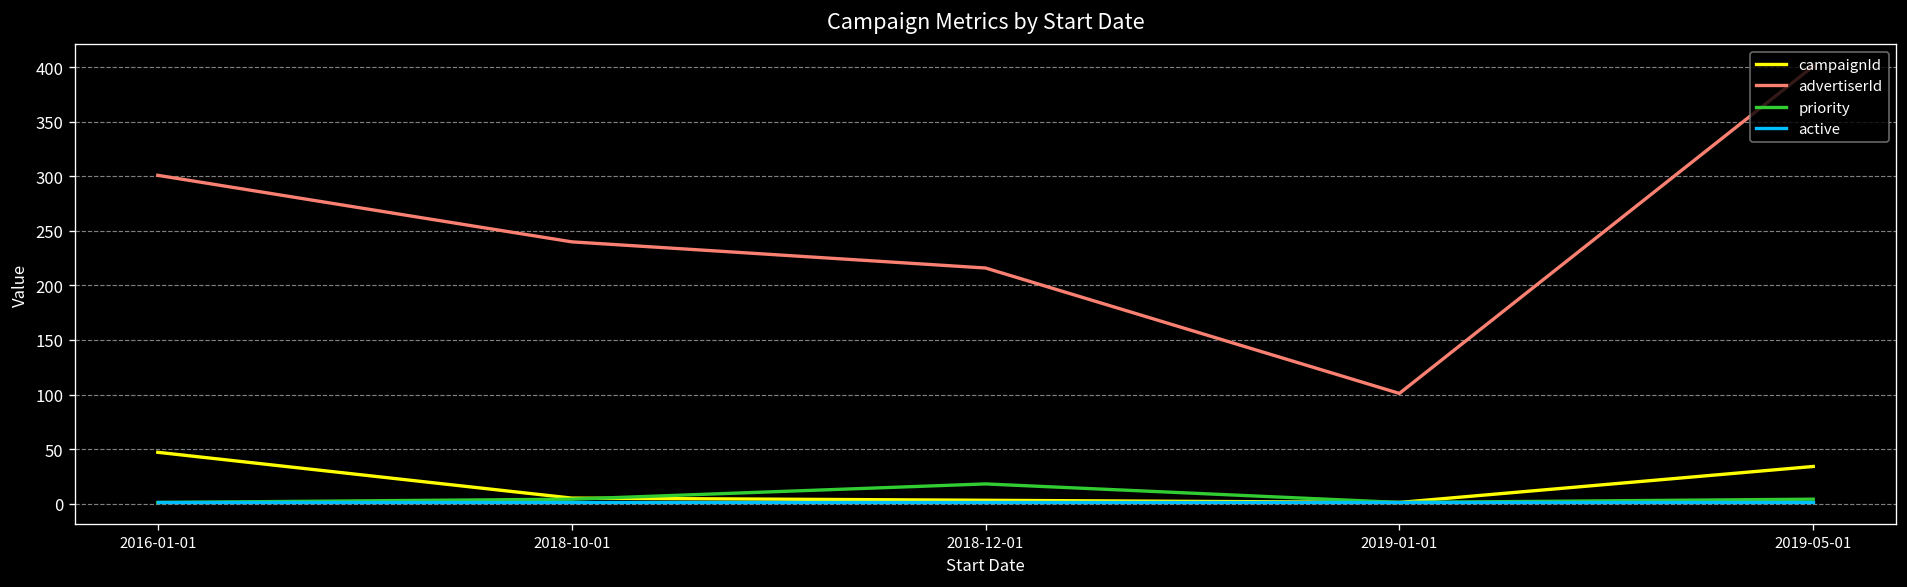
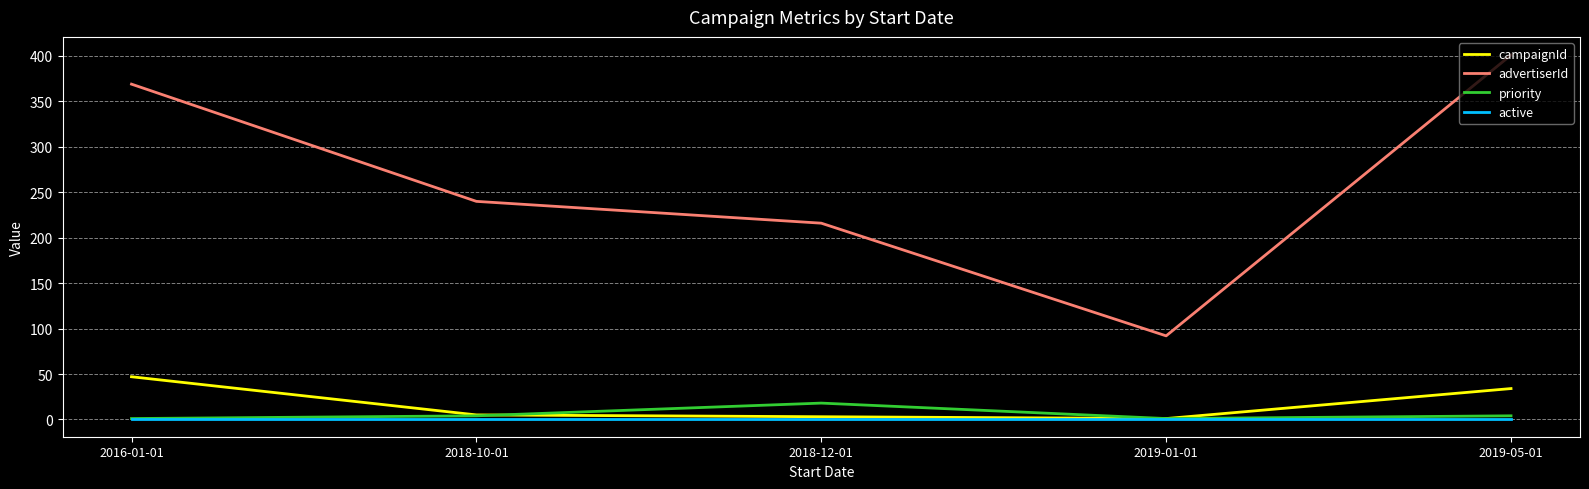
  {
    "campaignId": {
      "2016-01-01": 50,
      "2019-05-01": 30
    },
    "advertiserId": {
-     "2016-01-01": 300,
+     "2016-01-01": 370,
      "2018-10-01": 240,
      "2018-12-01": 220,
-     "2019-01-01": 100
+     "2019-01-01": 90
    },
    "priority": {
      "2018-12-01": 20,
      "2019-05-01": 0
    },
    "active": {
      "2018-10-01": 0,
      "2019-05-01": 0
    }
  }
